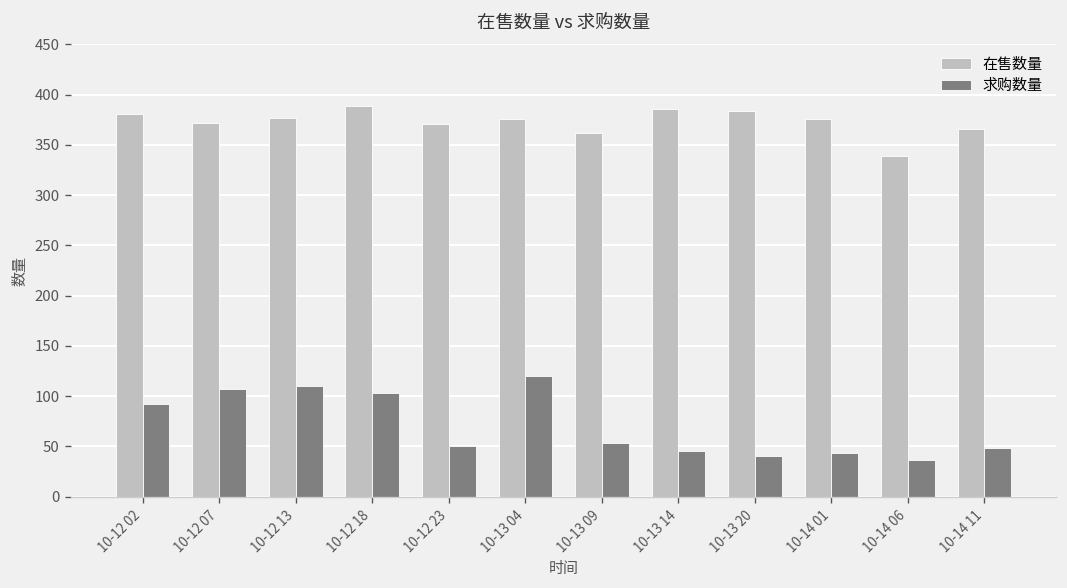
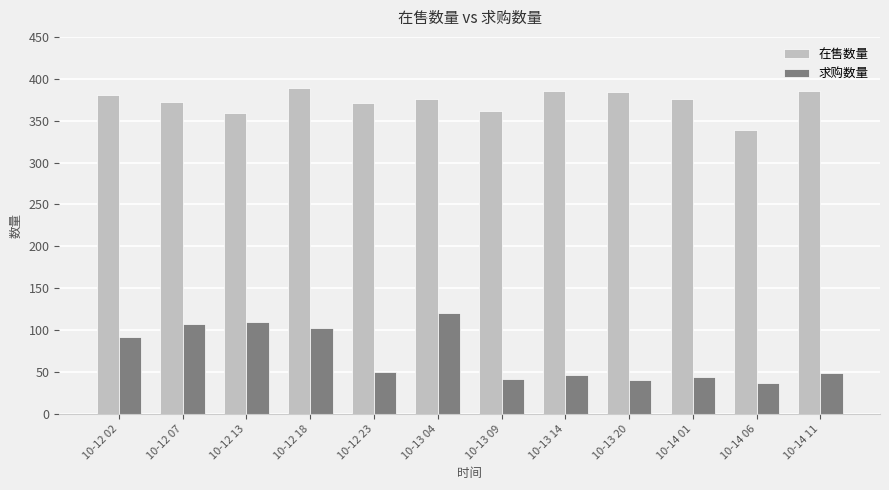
  {
    "在售数量": {
      "10-12 02": 380,
      "10-12 07": 370,
-     "10-12 13": 380,
+     "10-12 13": 360,
      "10-12 18": 390,
      "10-12 23": 370,
      "10-13 04": 380,
      "10-13 09": 360,
      "10-13 14": 390,
      "10-13 20": 380,
      "10-14 01": 380,
      "10-14 06": 340,
-     "10-14 11": 370
+     "10-14 11": 390
    },
    "求购数量": {
      "10-12 02": 90,
      "10-12 07": 110,
      "10-12 13": 110,
      "10-12 18": 100,
      "10-12 23": 50,
      "10-13 04": 120,
-     "10-13 09": 50,
+     "10-13 09": 40,
      "10-13 14": 50,
      "10-13 20": 40,
      "10-14 01": 40,
      "10-14 06": 40,
      "10-14 11": 50
    }
  }
